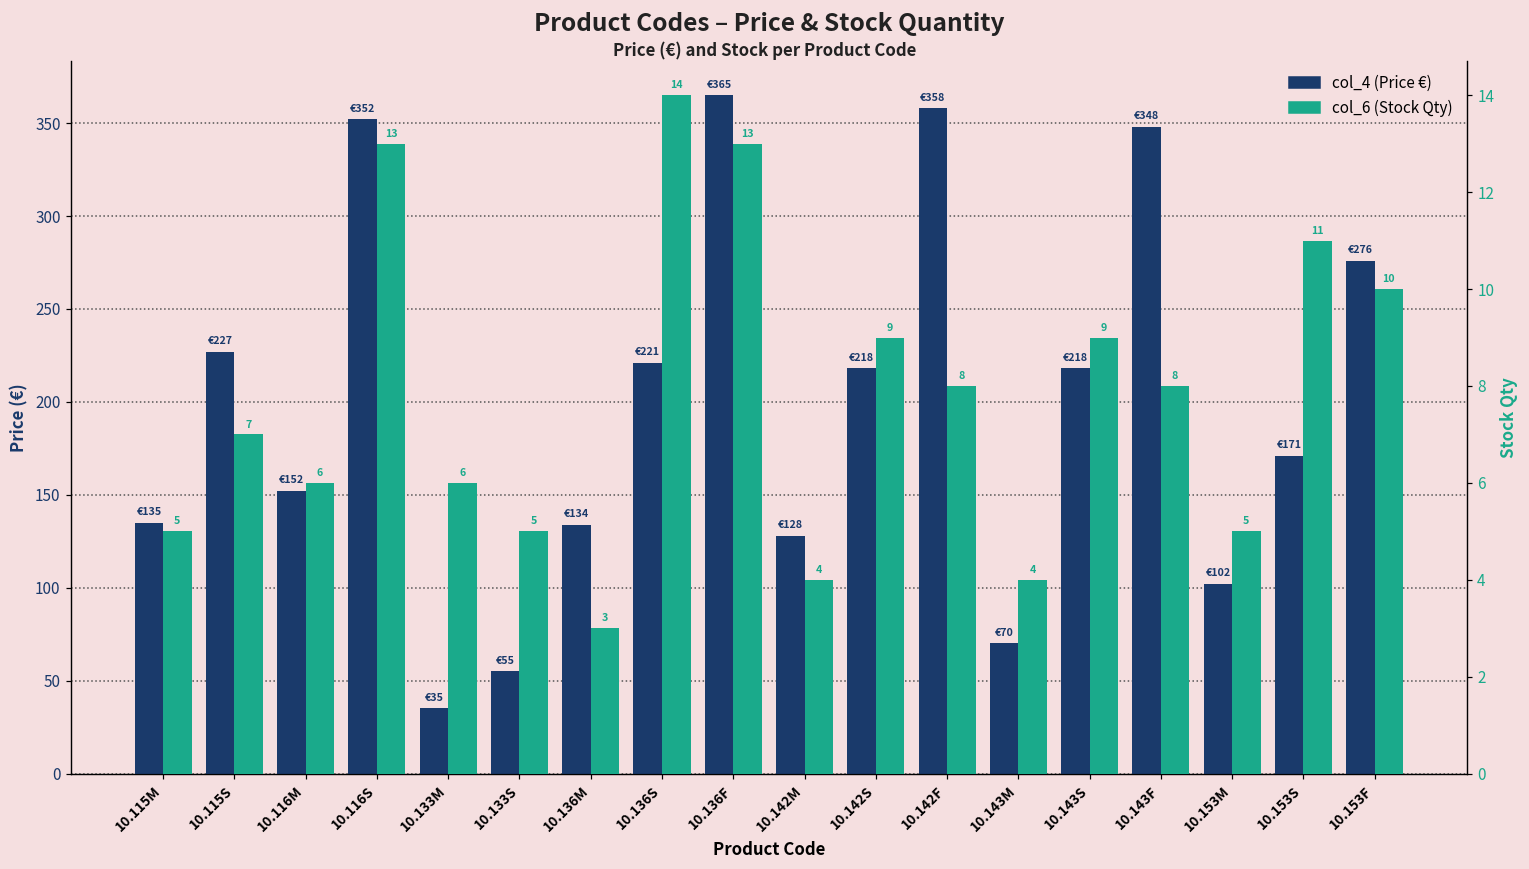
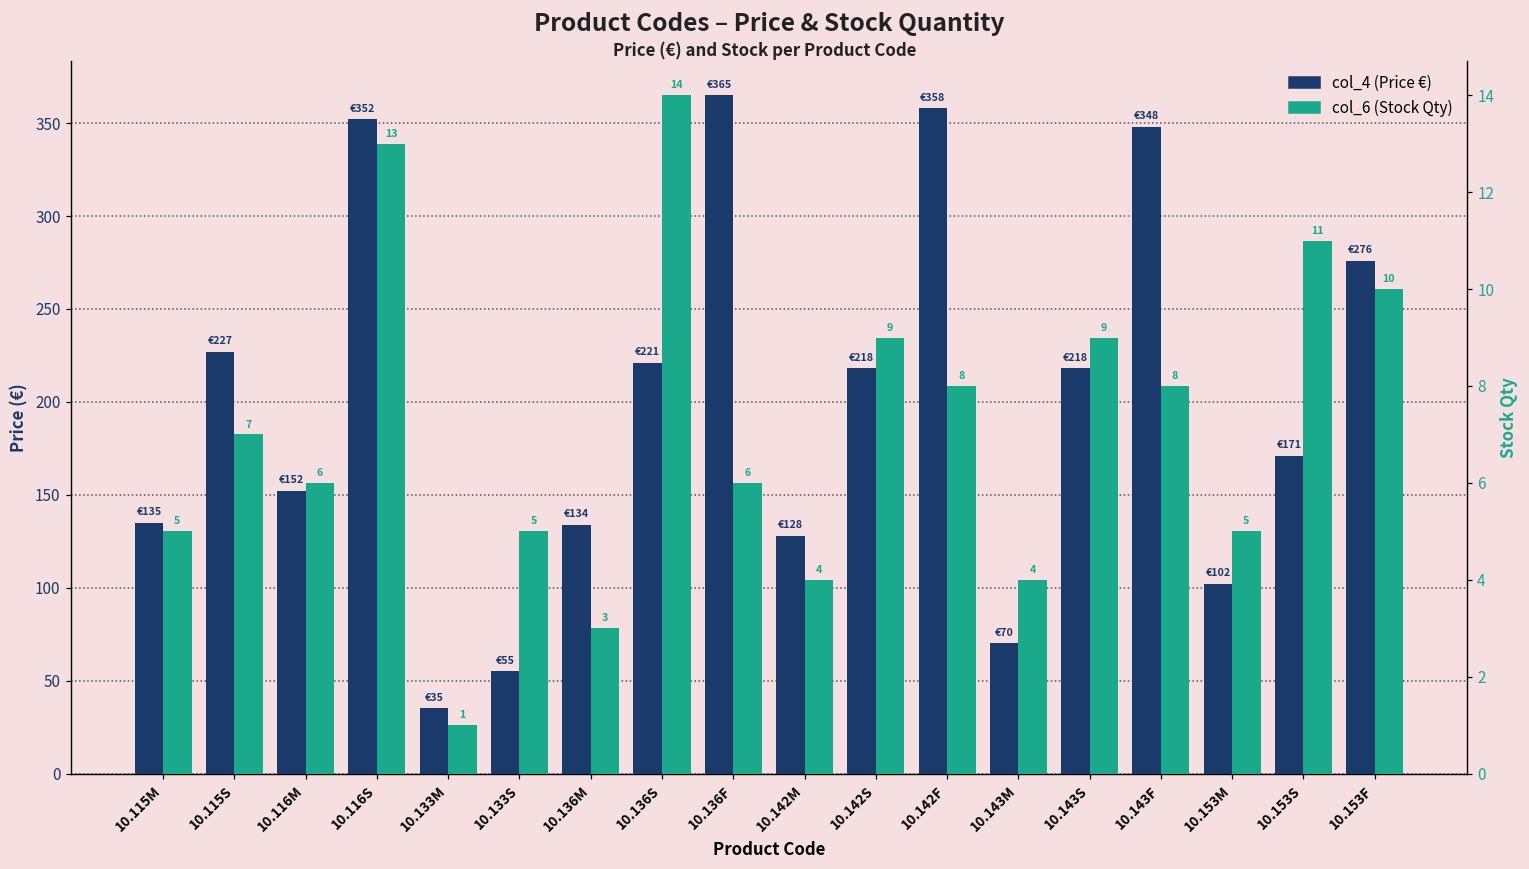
  {
    "col_4 (Price €)": {
      "10.115M": "€135",
      "10.115S": "€227",
      "10.116M": "€152",
      "10.116S": "€352",
      "10.133M": "€35",
      "10.133S": "€55",
      "10.136M": "€134",
      "10.136S": "€221",
      "10.136F": "€365",
      "10.142M": "€128",
      "10.142S": "€218",
      "10.142F": "€358",
      "10.143M": "€70",
      "10.143S": "€218",
      "10.143F": "€348",
      "10.153M": "€102",
      "10.153S": "€171",
      "10.153F": "€276"
    },
    "col_6 (Stock Qty)": {
      "10.115M": "5",
      "10.115S": "7",
      "10.116M": "6",
      "10.116S": "13",
-     "10.133M": "6",
+     "10.133M": "1",
      "10.133S": "5",
      "10.136M": "3",
      "10.136S": "14",
-     "10.136F": "13",
+     "10.136F": "6",
      "10.142M": "4",
      "10.142S": "9",
      "10.142F": "8",
      "10.143M": "4",
      "10.143S": "9",
      "10.143F": "8",
      "10.153M": "5",
      "10.153S": "11",
      "10.153F": "10"
    }
  }
